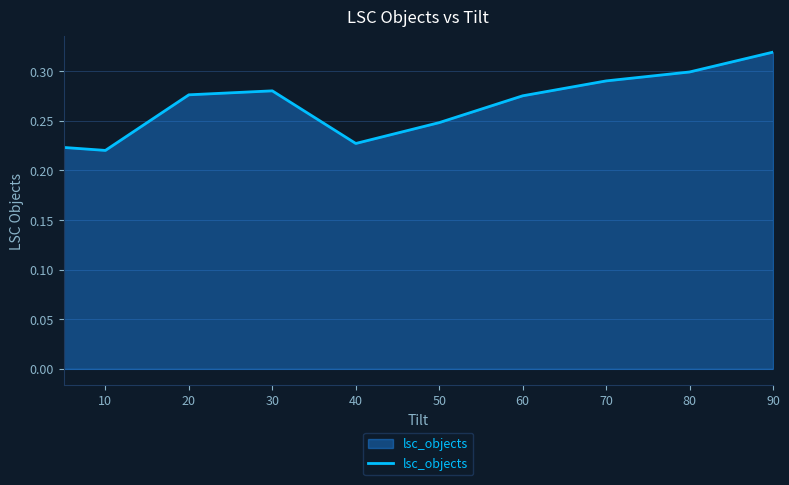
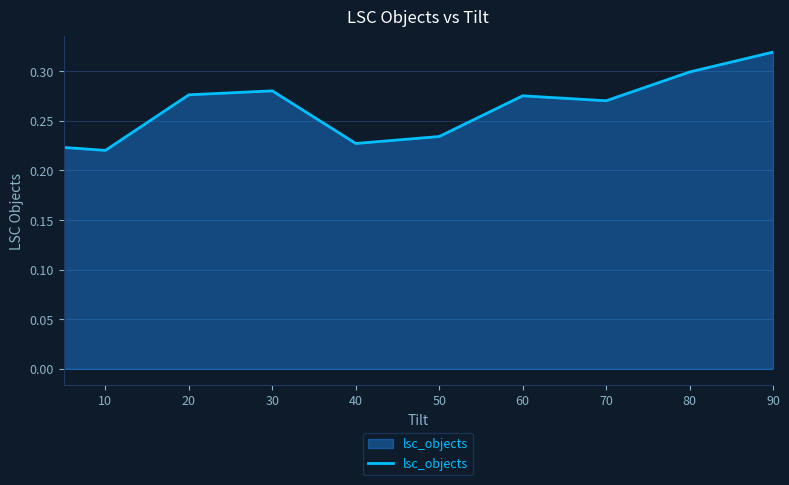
  {
    "10": 0.22,
    "20": 0.28,
    "30": 0.28,
    "40": 0.23,
-   "50": 0.25,
+   "50": 0.23,
    "60": 0.28,
-   "70": 0.29,
+   "70": 0.27,
    "80": 0.30,
    "90": 0.32
  }
